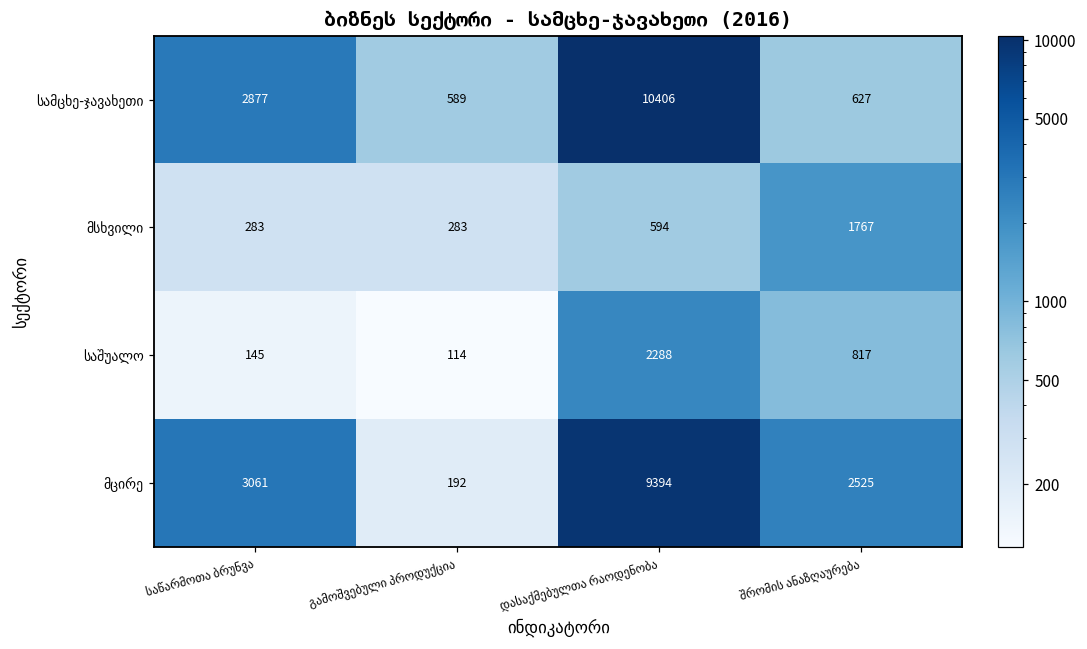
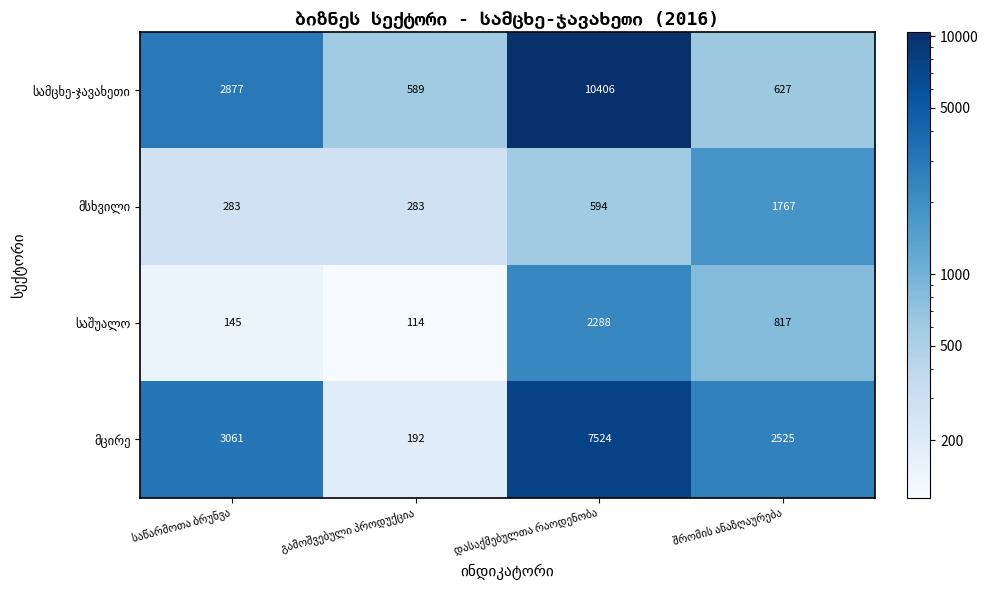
  {
    "სამცხე-ჯავახეთი": {
      "საწარმოთა ბრუნვა": 2877,
      "გამოშვებული პროდუქცია": 589,
      "დასაქმებულთა რაოდენობა": 10406,
      "შრომის ანაზღაურება": 627
    },
    "მსხვილი": {
      "საწარმოთა ბრუნვა": 283,
      "გამოშვებული პროდუქცია": 283,
      "დასაქმებულთა რაოდენობა": 594,
      "შრომის ანაზღაურება": 1767
    },
    "საშუალო": {
      "საწარმოთა ბრუნვა": 145,
      "გამოშვებული პროდუქცია": 114,
      "დასაქმებულთა რაოდენობა": 2288,
      "შრომის ანაზღაურება": 817
    },
    "მცირე": {
      "საწარმოთა ბრუნვა": 3061,
      "გამოშვებული პროდუქცია": 192,
-     "დასაქმებულთა რაოდენობა": 9394,
+     "დასაქმებულთა რაოდენობა": 7524,
      "შრომის ანაზღაურება": 2525
    }
  }
